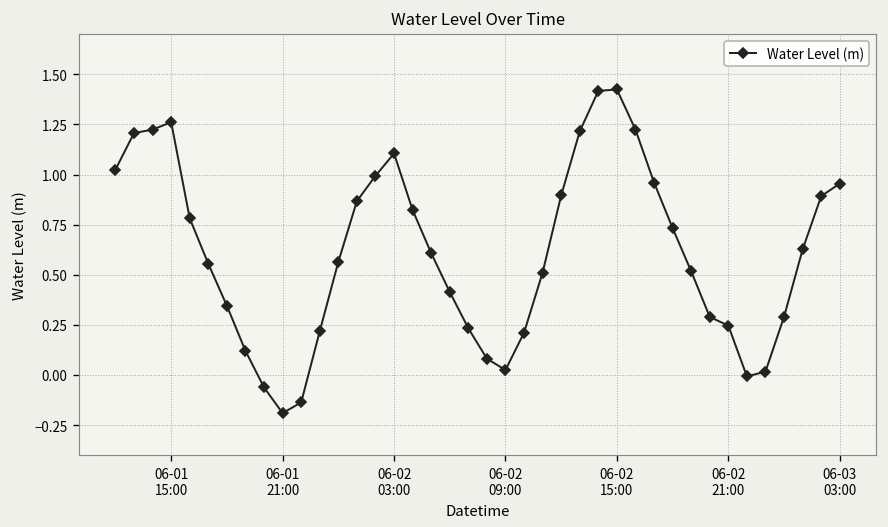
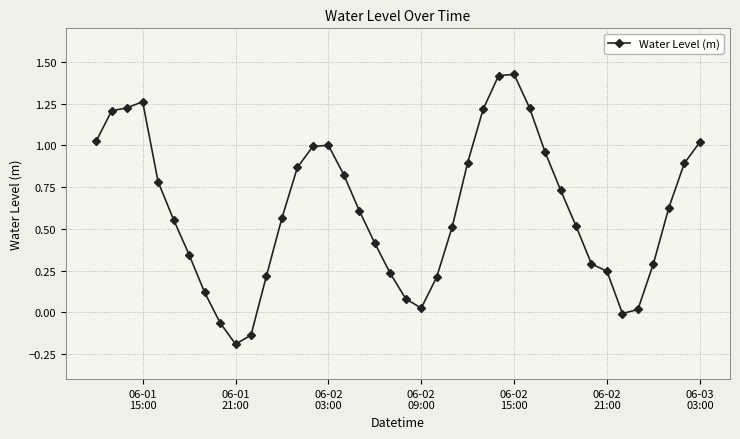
  {
    "06-01 15:00": 1.26,
    "06-01 21:00": -0.19,
-   "06-02 03:00": 1.10,
+   "06-02 03:00": 1.00,
    "06-02 09:00": 0.02,
    "06-02 15:00": 1.42,
    "06-02 21:00": 0.25,
-   "06-03 03:00": 0.95
+   "06-03 03:00": 1.02
  }
